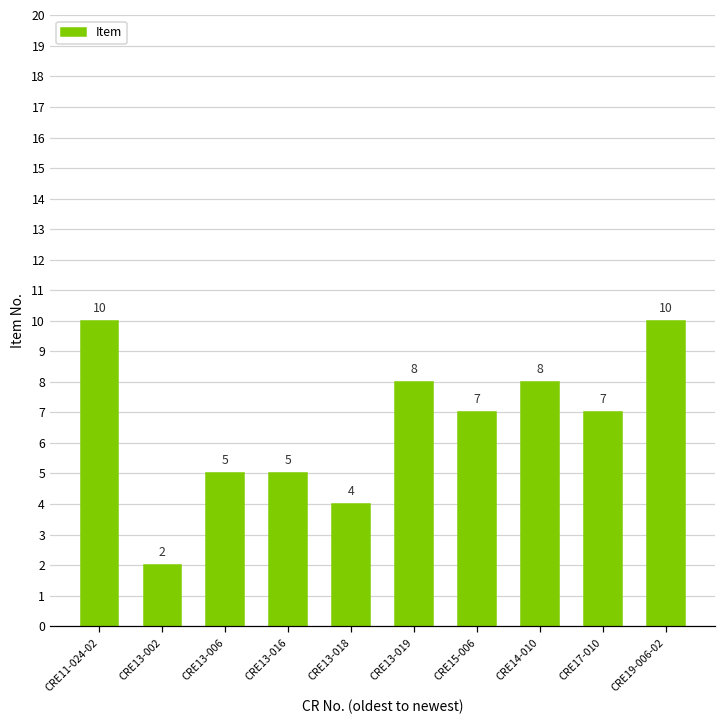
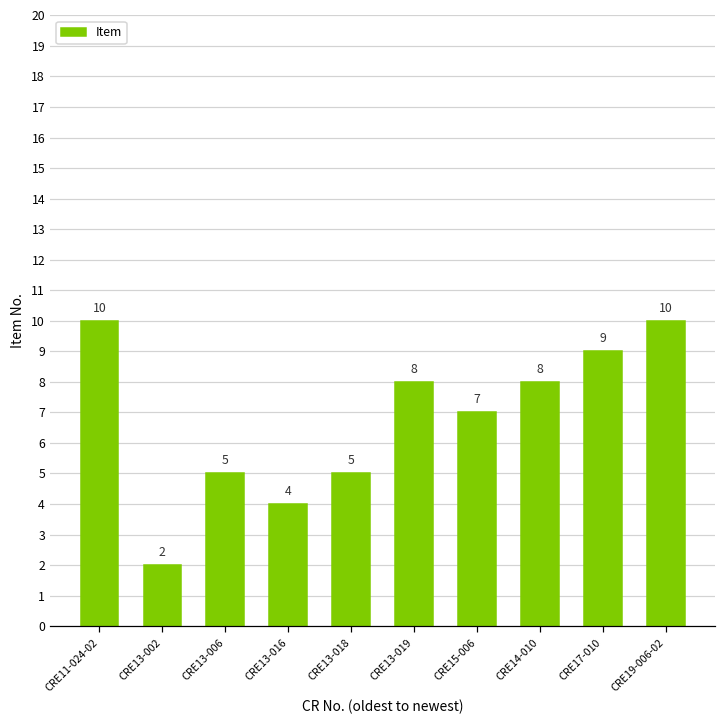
  {
    "CRE11-024-02": 10,
    "CRE13-002": 2,
    "CRE13-006": 5,
-   "CRE13-016": 5,
-   "CRE13-018": 4,
+   "CRE13-016": 4,
+   "CRE13-018": 5,
    "CRE13-019": 8,
    "CRE15-006": 7,
    "CRE14-010": 8,
-   "CRE17-010": 7,
+   "CRE17-010": 9,
    "CRE19-006-02": 10
  }
